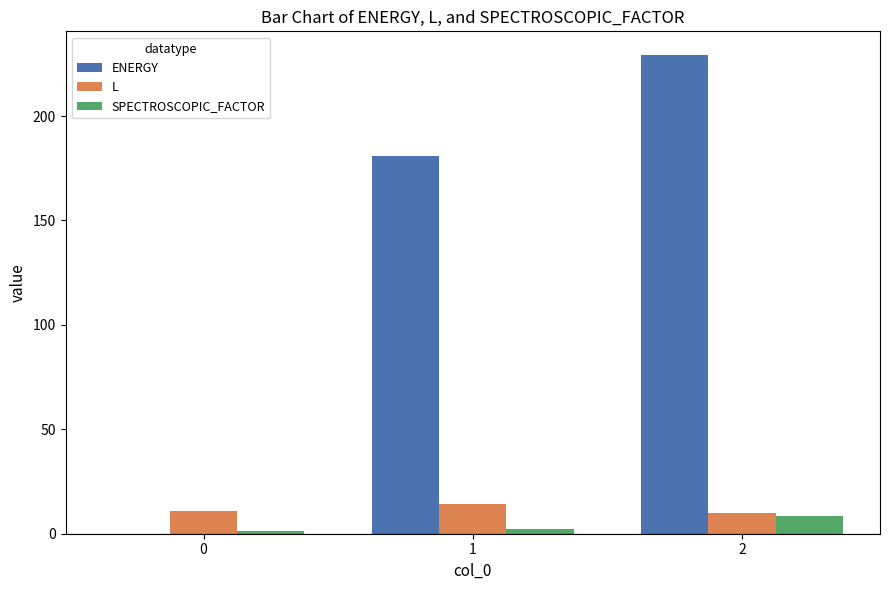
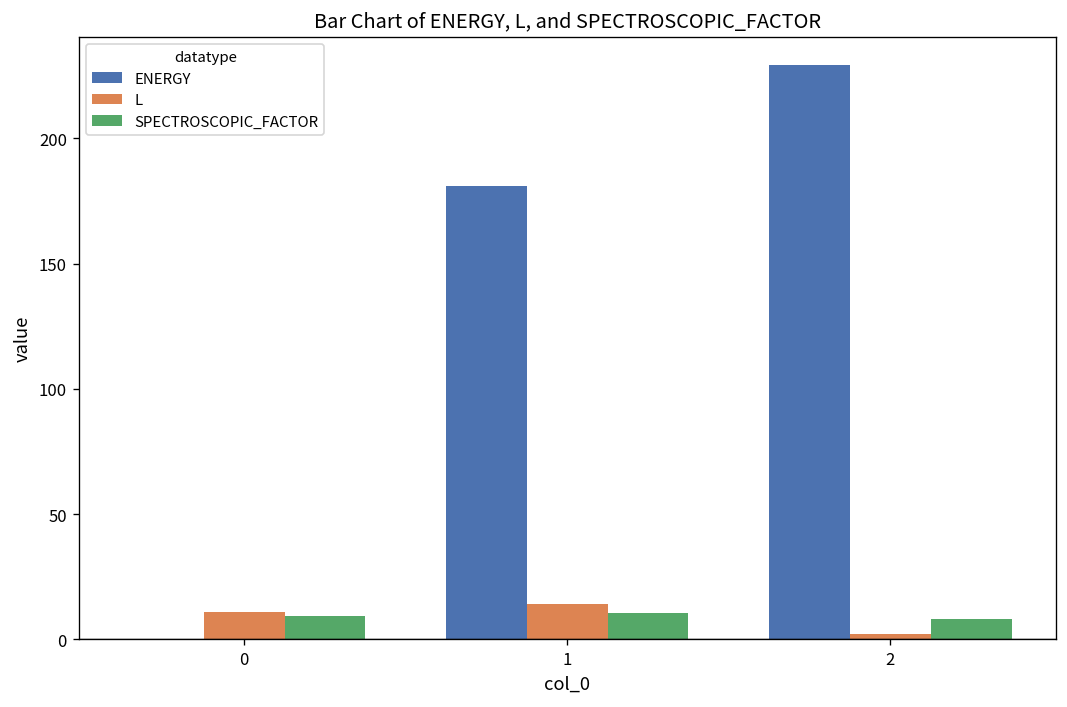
  {
    "ENERGY": {
      "0": 0,
      "1": 181,
      "2": 229
    },
    "L": {
      "0": 11,
      "1": 14,
-     "2": 10
+     "2": 2
    },
    "SPECTROSCOPIC_FACTOR": {
-     "0": 1,
-     "1": 2,
+     "0": 9,
+     "1": 10,
      "2": 8
    }
  }
